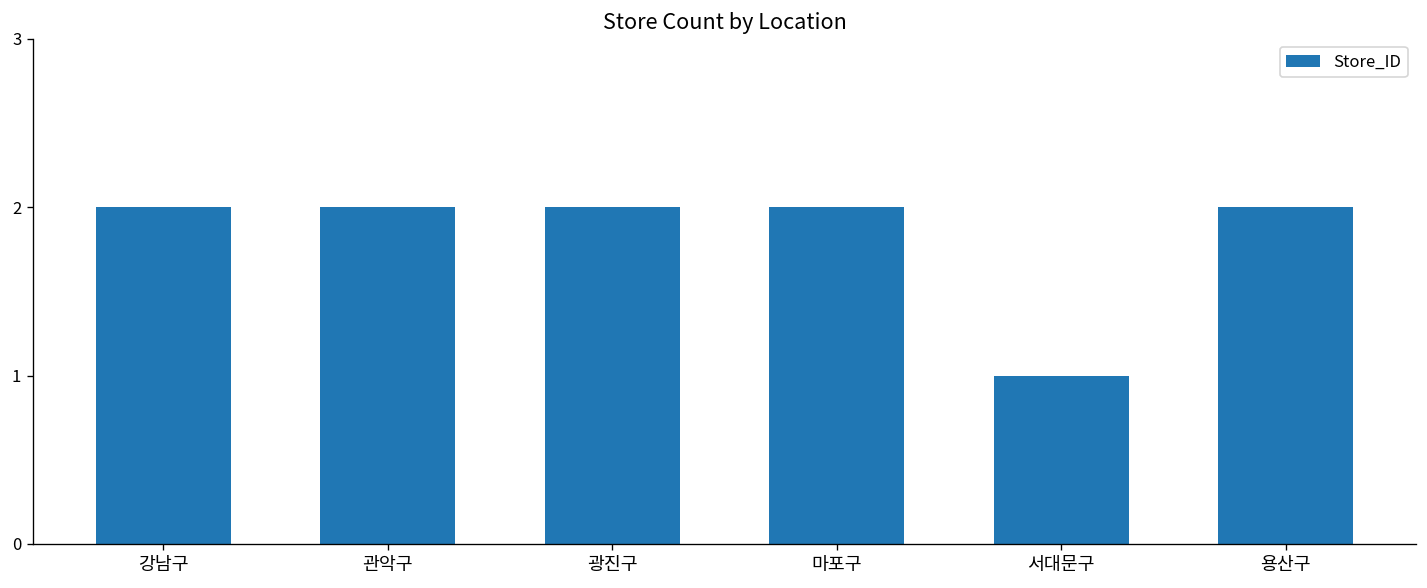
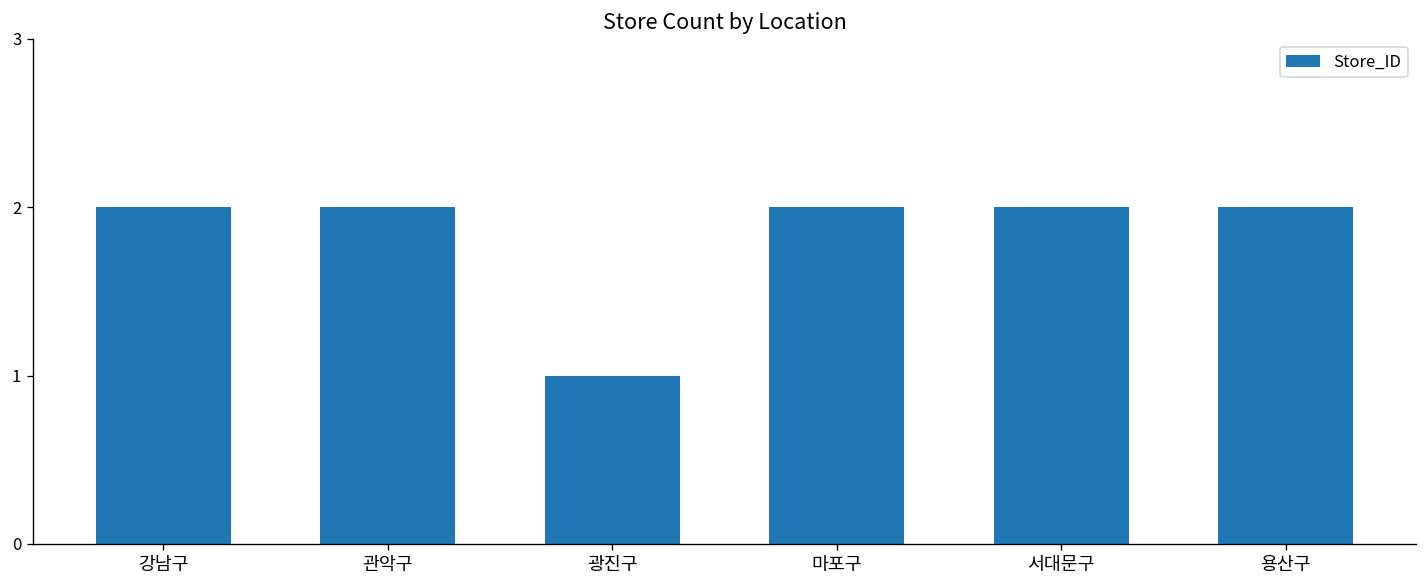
  {
    "강남구": 2,
    "관악구": 2,
-   "광진구": 2,
+   "광진구": 1,
    "마포구": 2,
-   "서대문구": 1,
+   "서대문구": 2,
    "용산구": 2
  }
